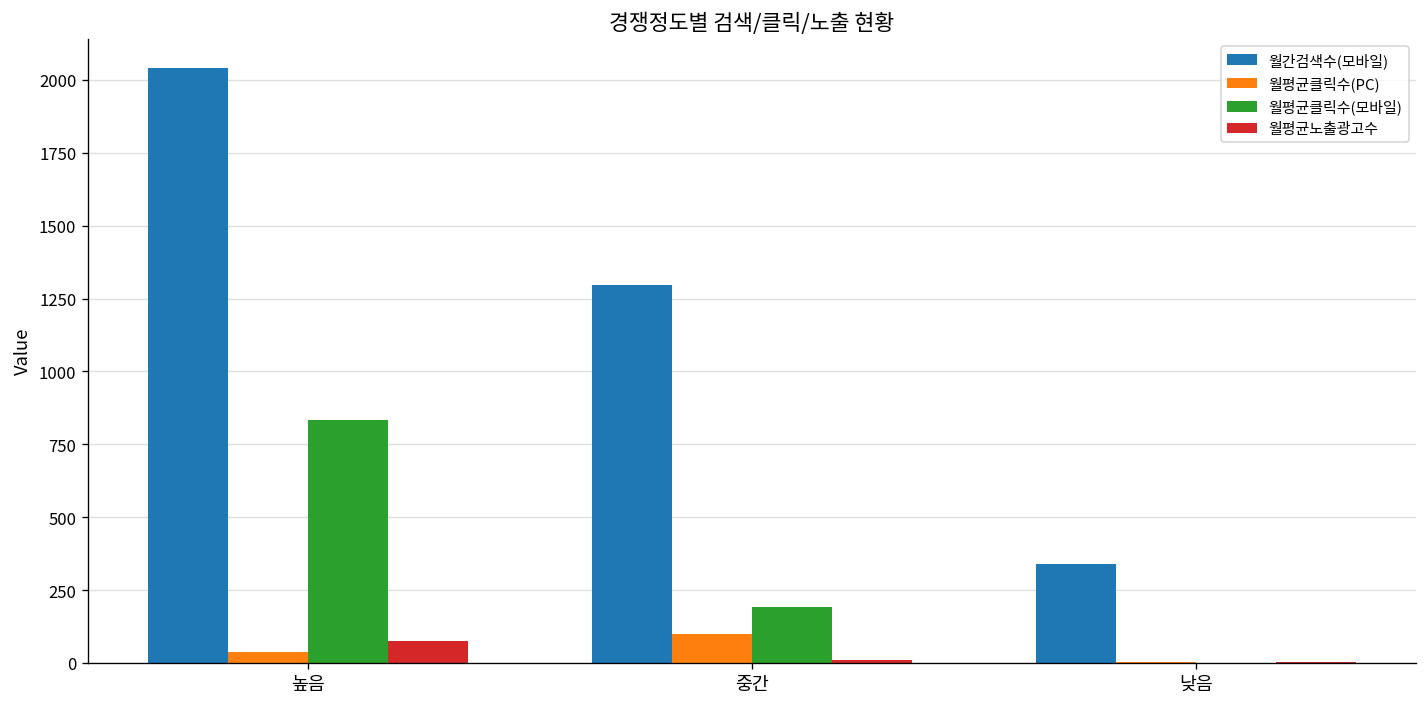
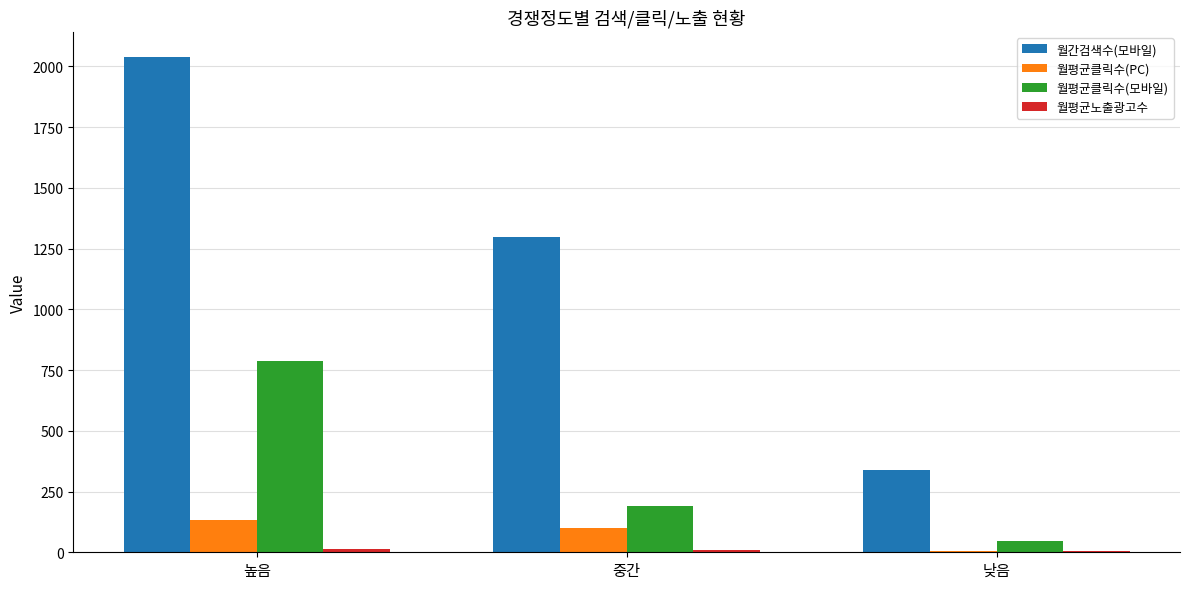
  {
    "월간검색수(모바일)": {
      "높음": 2040,
      "중간": 1300,
      "낮음": 340
    },
    "월평균클릭수(PC)": {
-     "높음": 40,
+     "높음": 130,
      "중간": 100
    },
    "월평균클릭수(모바일)": {
-     "높음": 830,
+     "높음": 790,
      "중간": 190,
-     "낮음": 0
+     "낮음": 50
    },
    "월평균노출광고수": {
-     "높음": 80,
+     "높음": 20,
      "중간": 10
    }
  }
